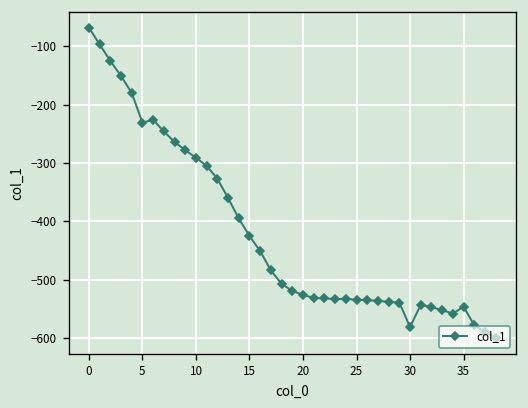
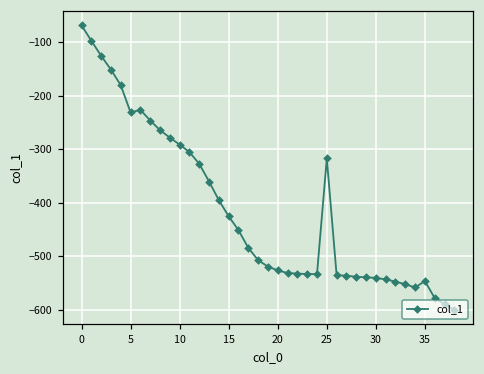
  {
    "0": -70,
    "5": -230,
    "10": -290,
    "15": -430,
    "20": -530,
-   "25": -530,
-   "30": -580,
+   "25": -320,
+   "30": -540,
    "35": -550
  }
